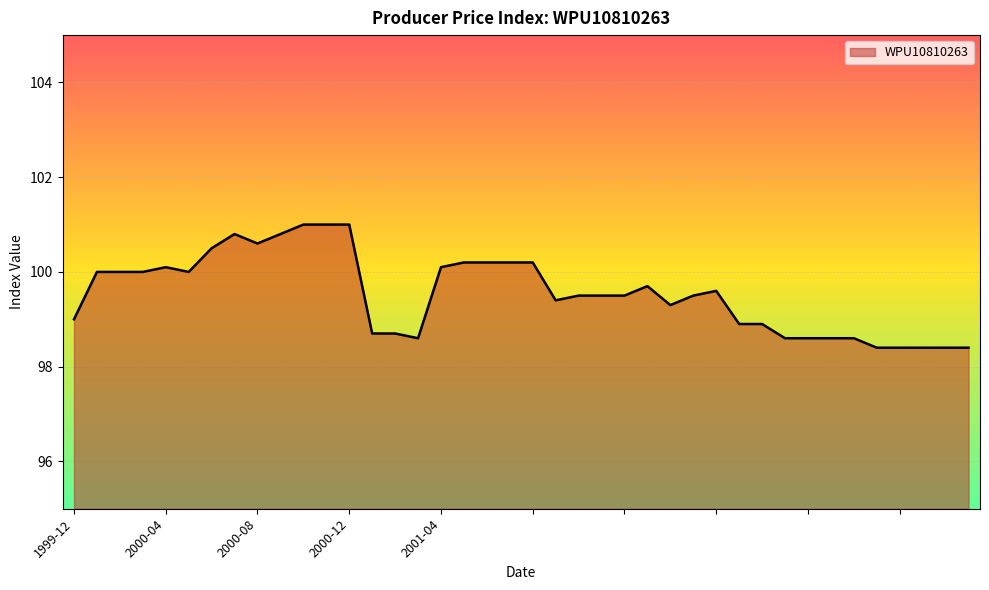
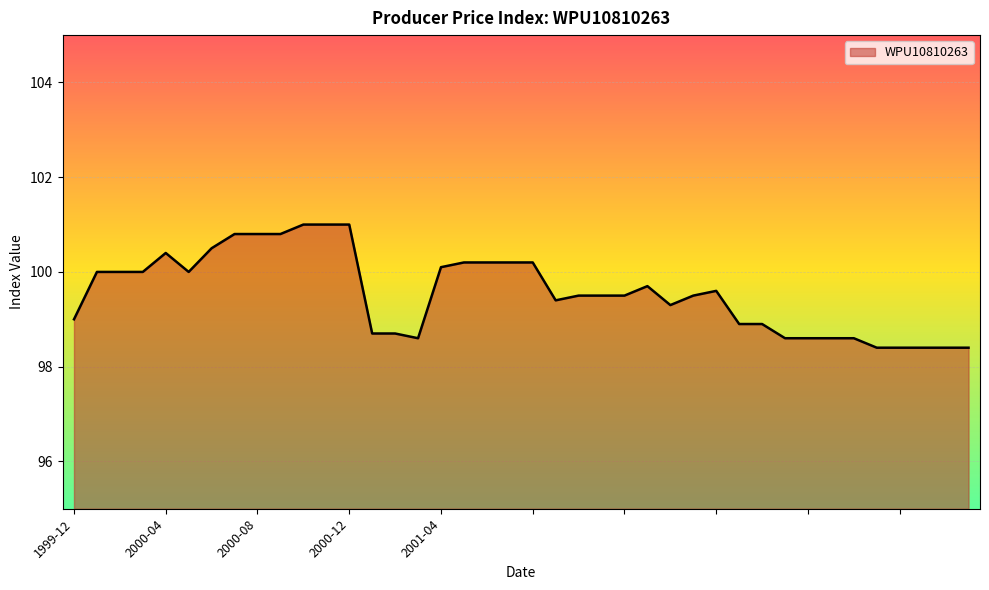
  {
    "1999-12": 99.0,
-   "2000-04": 100.1,
-   "2000-08": 100.6,
+   "2000-04": 100.4,
+   "2000-08": 100.8,
    "2000-12": 101.0,
    "2001-04": 100.1
  }
